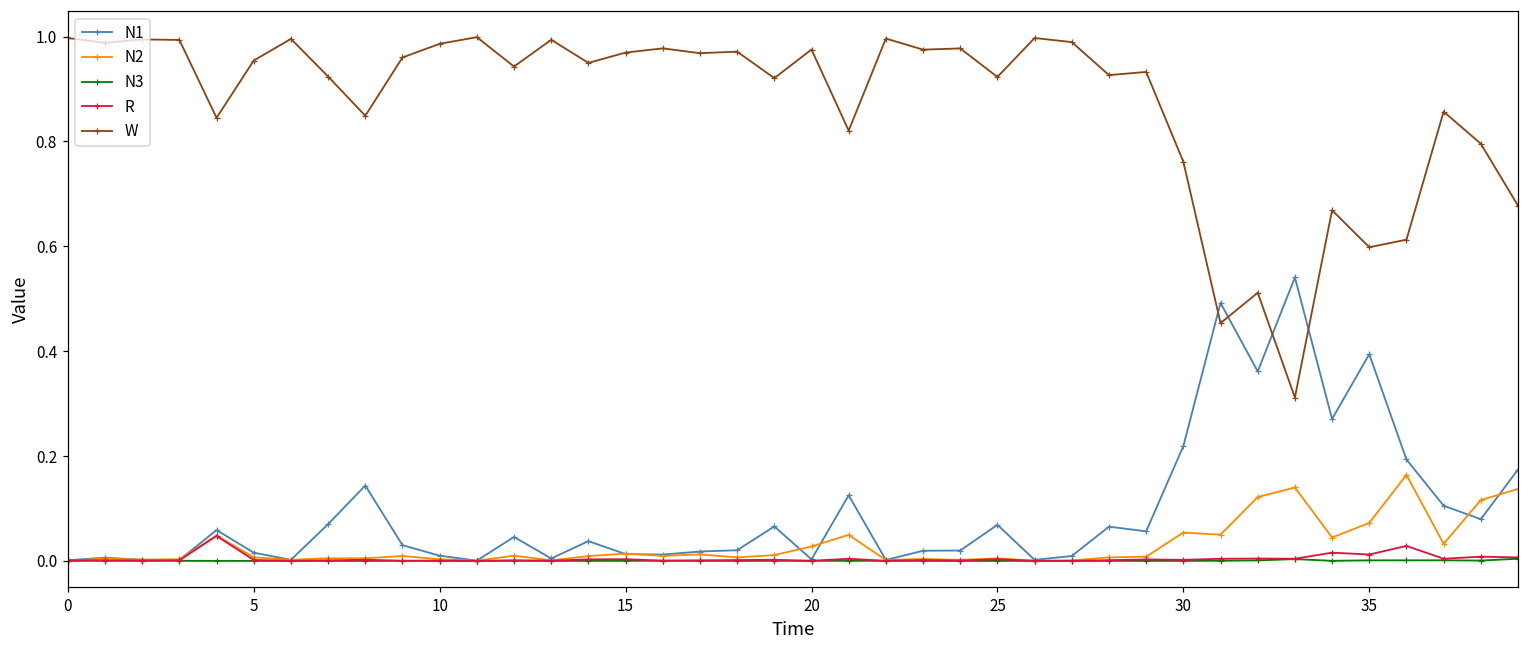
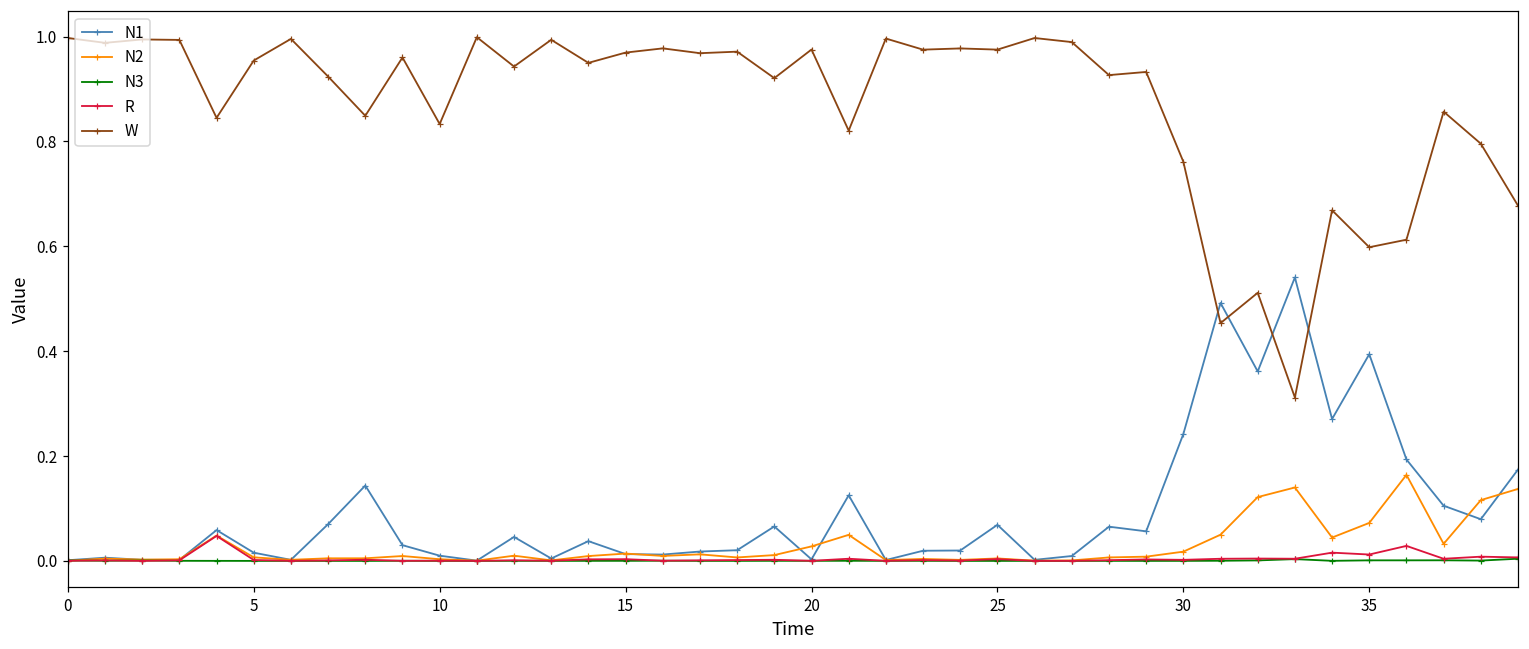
  {
    "N1": {
      "5": 0.02,
      "10": 0.01,
      "25": 0.07,
-     "30": 0.22,
+     "30": 0.24,
      "35": 0.39
    },
    "N2": {
      "20": 0.03,
-     "30": 0.05,
+     "30": 0.02,
      "35": 0.07
    },
    "N3": {
      "35": 0.00
    },
    "R": {
      "35": 0.01
    },
    "W": {
      "0": 1.00,
      "5": 0.95,
-     "10": 0.99,
+     "10": 0.83,
      "15": 0.97,
      "20": 0.98,
-     "25": 0.92,
+     "25": 0.98,
      "30": 0.76,
      "35": 0.60
    }
  }
